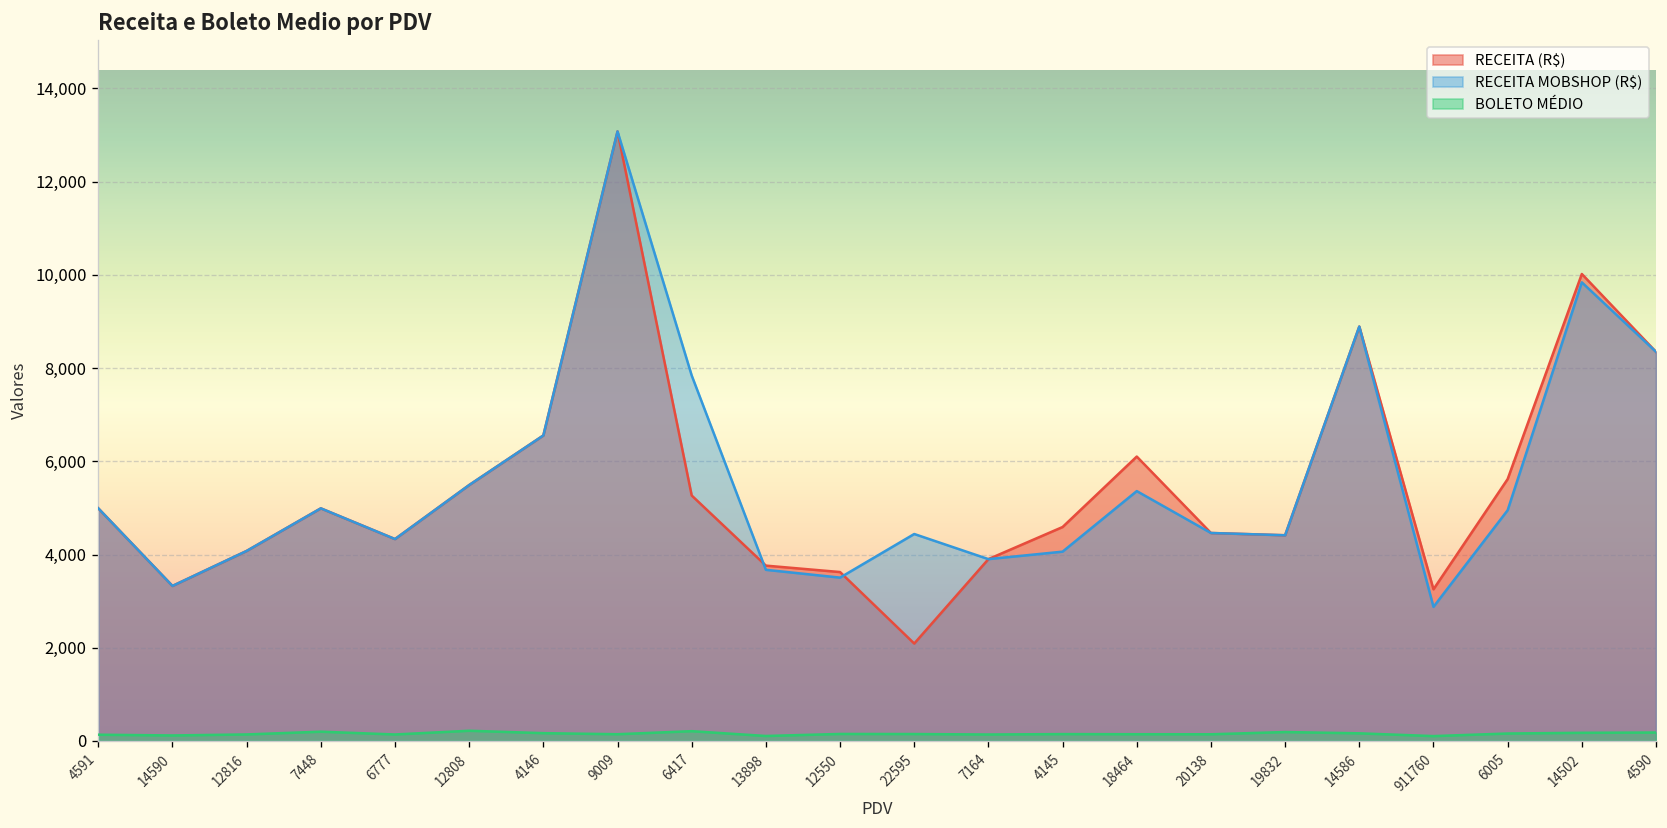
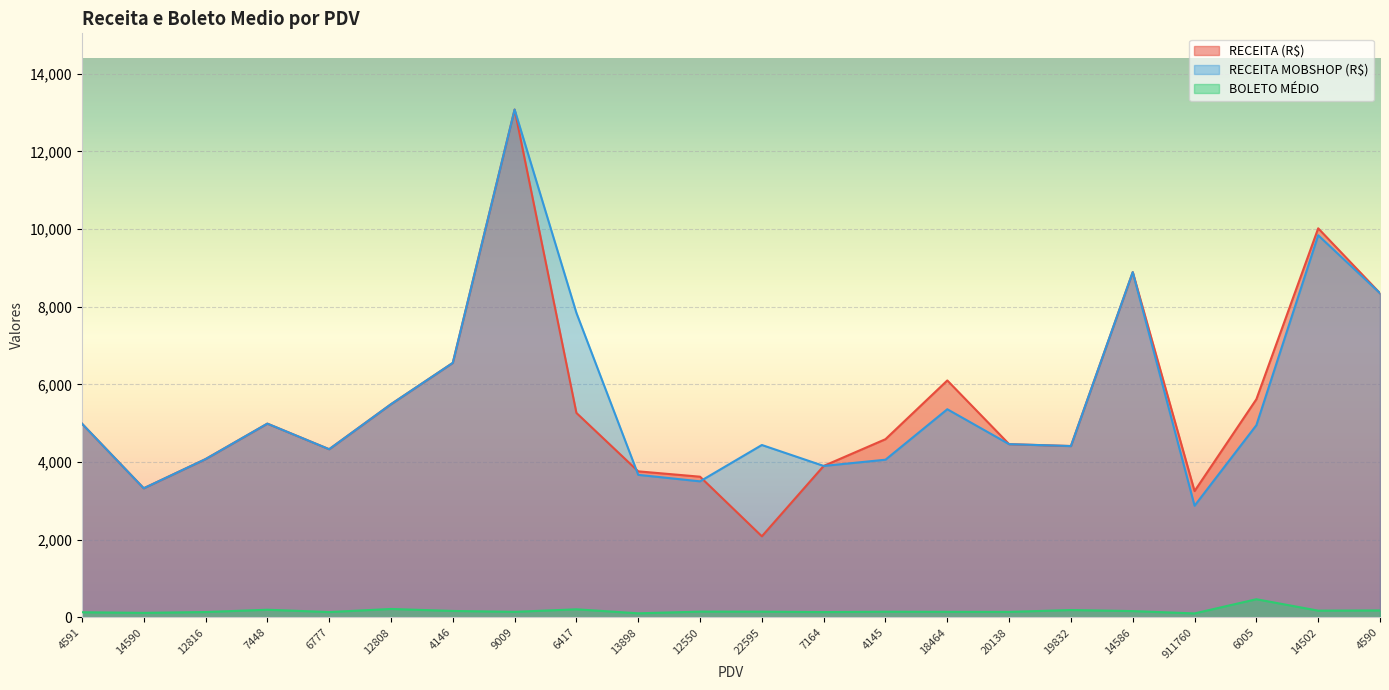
  {
    "RECEITA (R$)": {
      "6417": "5,300",
      "13898": "3,800",
      "12550": "3,600",
      "22595": "2,100",
      "4145": "4,600",
      "18464": "6,100",
      "911760": "3,300",
      "6005": "5,600",
      "14502": "10,000"
    },
    "RECEITA MOBSHOP (R$)": {
      "6417": "7,800",
      "13898": "3,700",
      "12550": "3,500",
      "22595": "4,400",
      "4145": "4,100",
      "18464": "5,400",
      "911760": "2,900",
      "6005": "5,000",
      "14502": "9,800"
    },
    "BOLETO MÉDIO": {
      "4591": "100",
      "14590": "100",
      "12816": "100",
      "7448": "200",
      "6777": "100",
      "12808": "200",
      "4146": "200",
      "9009": "100",
      "6417": "200",
      "13898": "100",
      "12550": "200",
      "22595": "100",
      "7164": "100",
      "4145": "100",
      "18464": "100",
      "20138": "100",
      "19832": "200",
      "14586": "200",
      "911760": "100",
-     "6005": "200",
+     "6005": "500",
      "14502": "200",
      "4590": "200"
    }
  }
